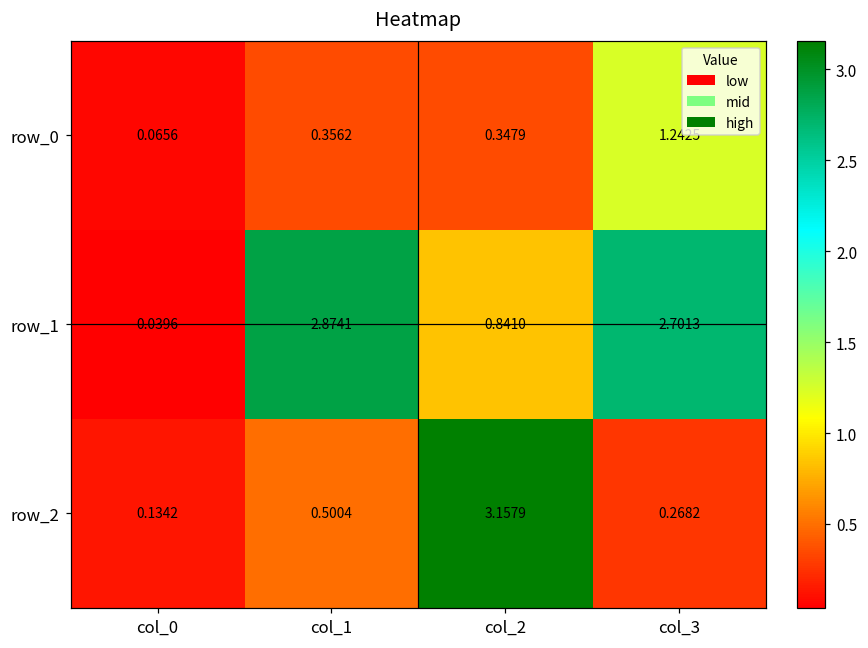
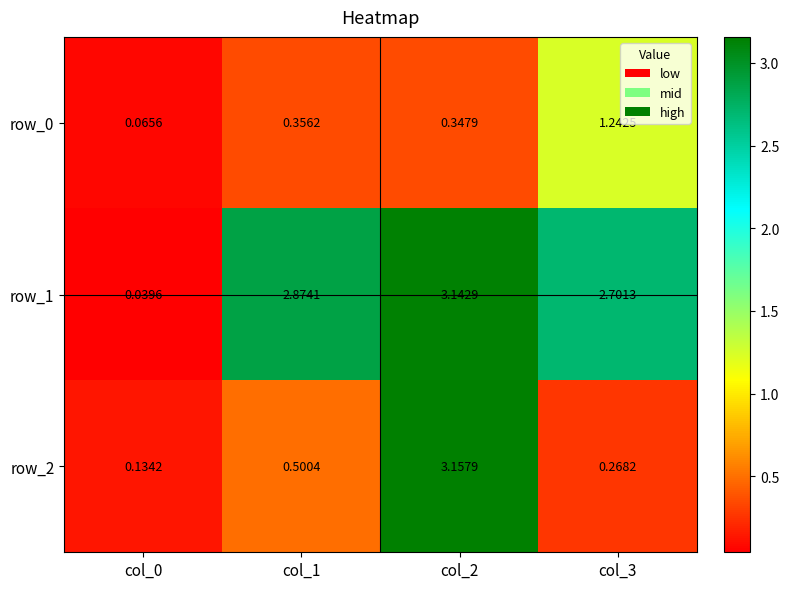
  {
    "row_0": {
      "col_0": 0.0656,
      "col_1": 0.3562,
      "col_2": 0.3479
    },
    "row_1": {
      "col_0": 0.0396,
      "col_1": 2.8741,
-     "col_2": 0.8410,
+     "col_2": 3.1429,
      "col_3": 2.7013
    },
    "row_2": {
      "col_0": 0.1342,
      "col_1": 0.5004,
      "col_2": 3.1579,
      "col_3": 0.2682
    }
  }
